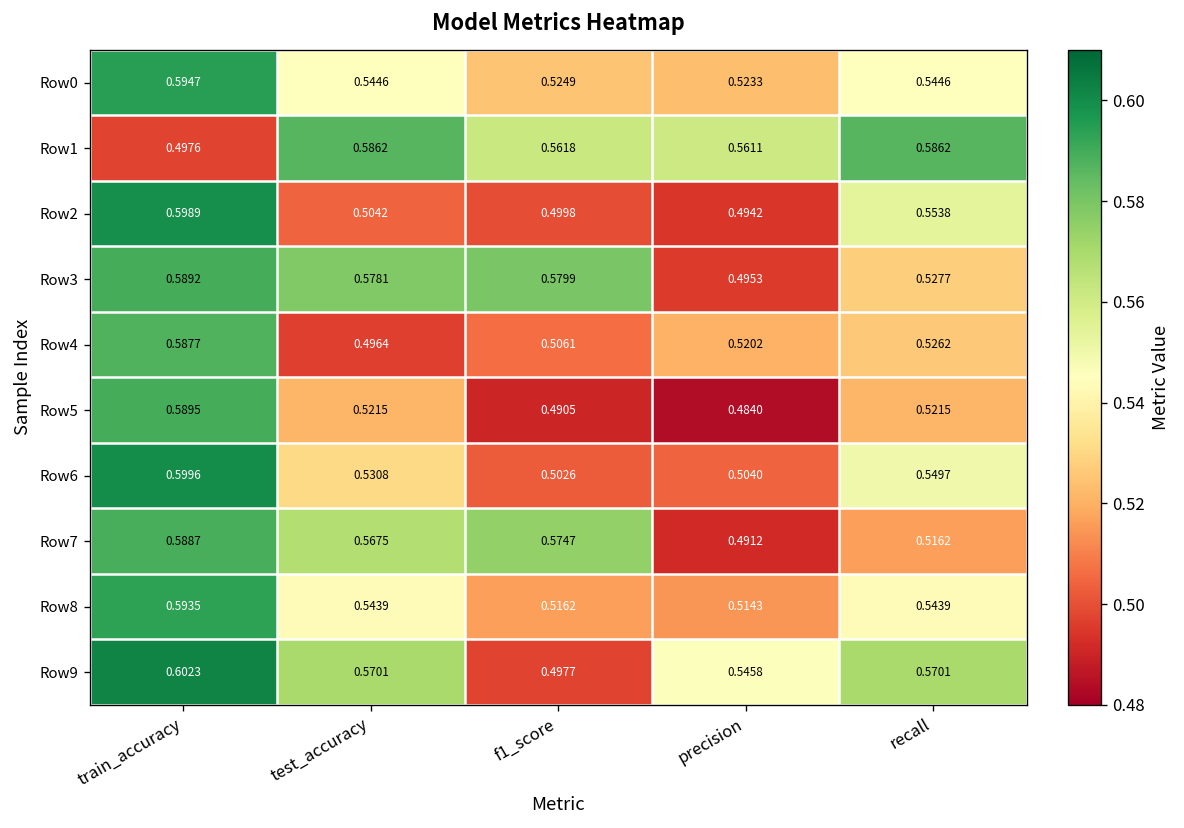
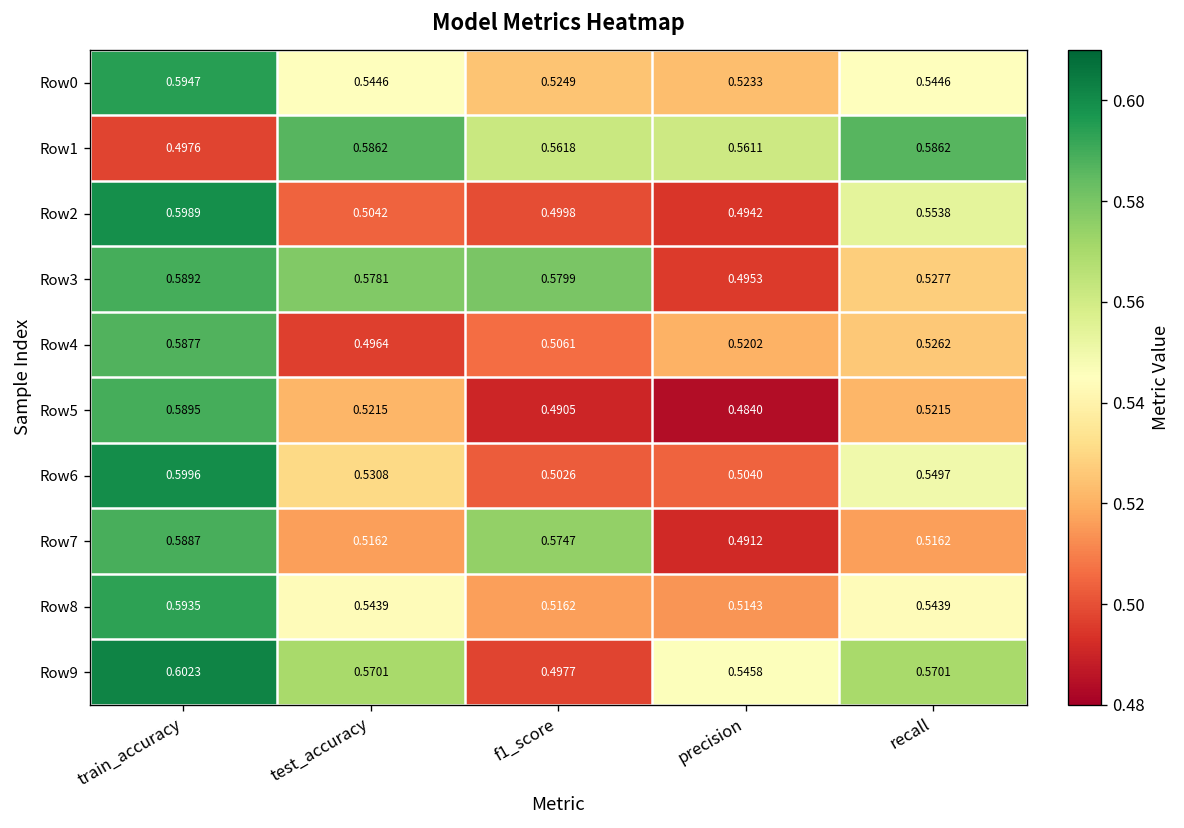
  {
    "Row0": {
      "train_accuracy": 0.5947,
      "test_accuracy": 0.5446,
      "f1_score": 0.5249,
      "precision": 0.5233,
      "recall": 0.5446
    },
    "Row1": {
      "train_accuracy": 0.4976,
      "test_accuracy": 0.5862,
      "f1_score": 0.5618,
      "precision": 0.5611,
      "recall": 0.5862
    },
    "Row2": {
      "train_accuracy": 0.5989,
      "test_accuracy": 0.5042,
      "f1_score": 0.4998,
      "precision": 0.4942,
      "recall": 0.5538
    },
    "Row3": {
      "train_accuracy": 0.5892,
      "test_accuracy": 0.5781,
      "f1_score": 0.5799,
      "precision": 0.4953,
      "recall": 0.5277
    },
    "Row4": {
      "train_accuracy": 0.5877,
      "test_accuracy": 0.4964,
      "f1_score": 0.5061,
      "precision": 0.5202,
      "recall": 0.5262
    },
    "Row5": {
      "train_accuracy": 0.5895,
      "test_accuracy": 0.5215,
      "f1_score": 0.4905,
      "precision": 0.4840,
      "recall": 0.5215
    },
    "Row6": {
      "train_accuracy": 0.5996,
      "test_accuracy": 0.5308,
      "f1_score": 0.5026,
      "precision": 0.5040,
      "recall": 0.5497
    },
    "Row7": {
      "train_accuracy": 0.5887,
-     "test_accuracy": 0.5675,
+     "test_accuracy": 0.5162,
      "f1_score": 0.5747,
      "precision": 0.4912,
      "recall": 0.5162
    },
    "Row8": {
      "train_accuracy": 0.5935,
      "test_accuracy": 0.5439,
      "f1_score": 0.5162,
      "precision": 0.5143,
      "recall": 0.5439
    },
    "Row9": {
      "train_accuracy": 0.6023,
      "test_accuracy": 0.5701,
      "f1_score": 0.4977,
      "precision": 0.5458,
      "recall": 0.5701
    }
  }
